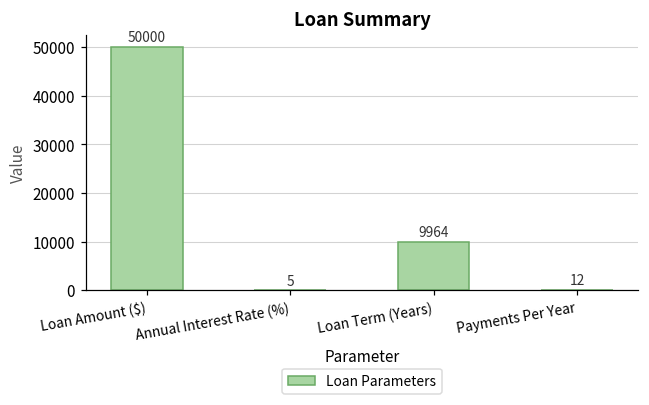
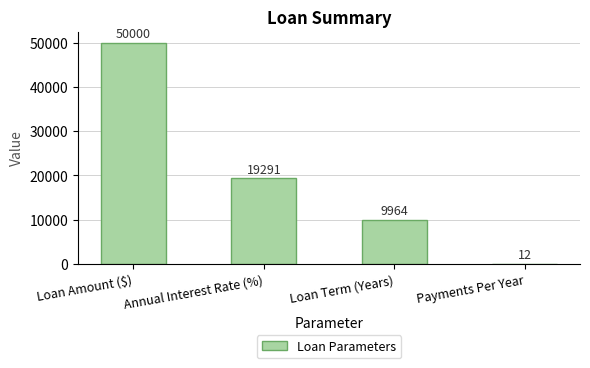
  {
    "Loan Amount ($)": 50000,
-   "Annual Interest Rate (%)": 5,
+   "Annual Interest Rate (%)": 19291,
    "Loan Term (Years)": 9964,
    "Payments Per Year": 12
  }
